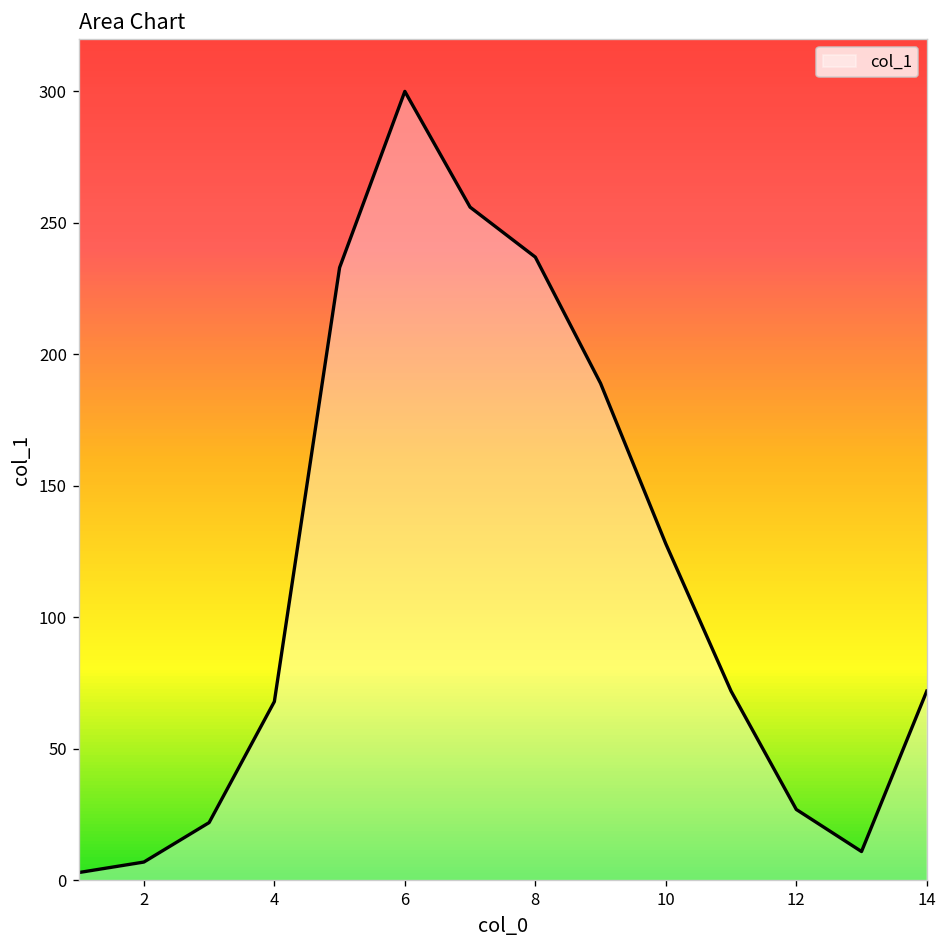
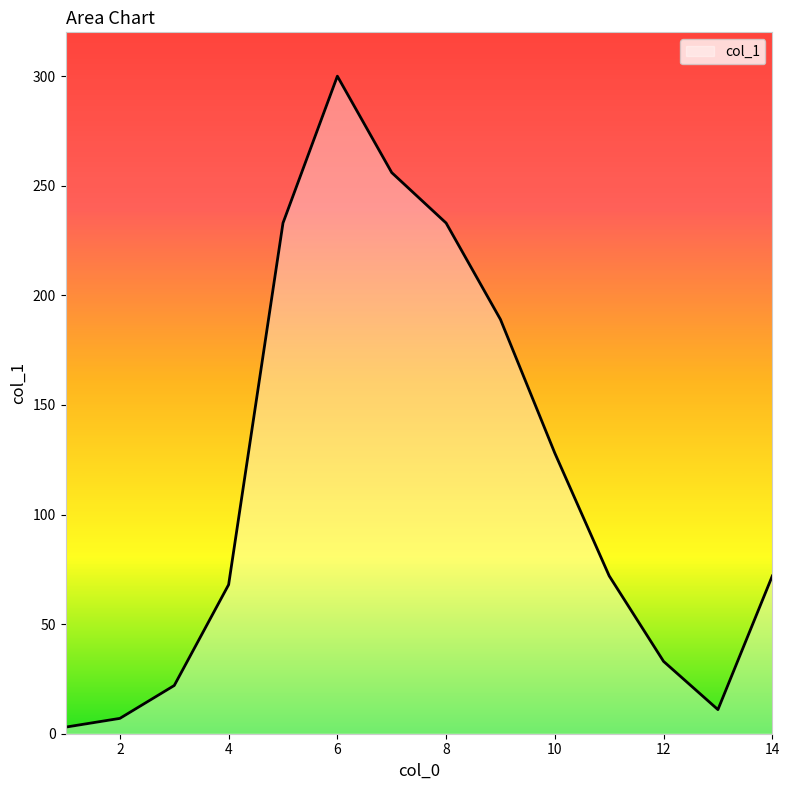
  {
    "2": 7,
    "4": 68,
    "6": 300,
-   "8": 237,
+   "8": 233,
    "10": 128,
-   "12": 27,
+   "12": 33,
    "14": 72
  }
